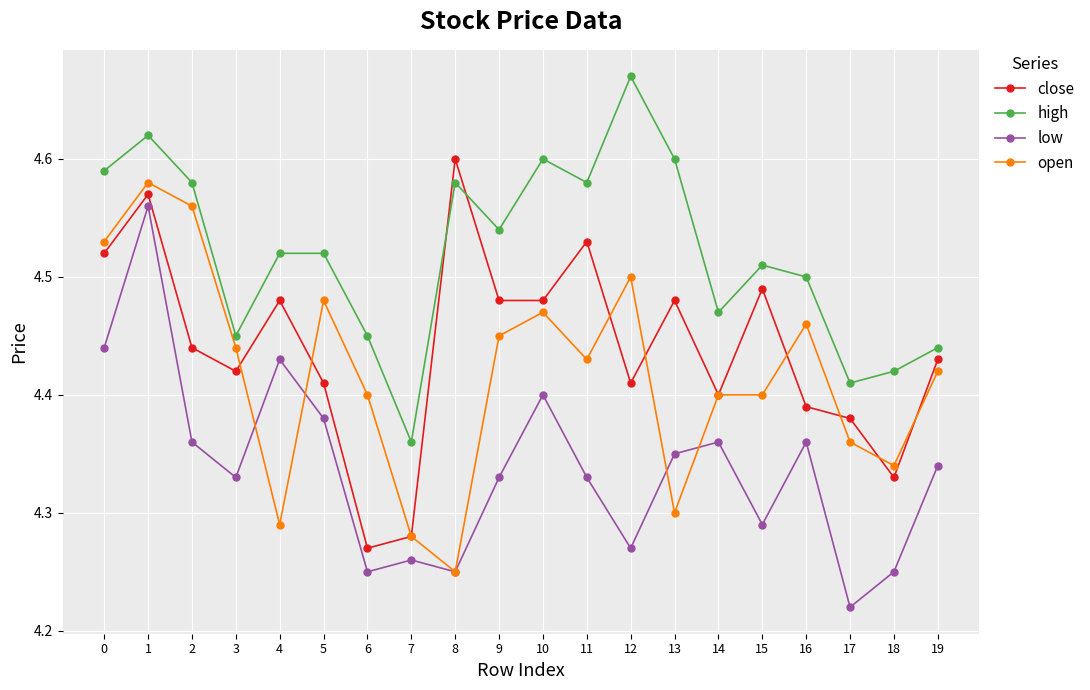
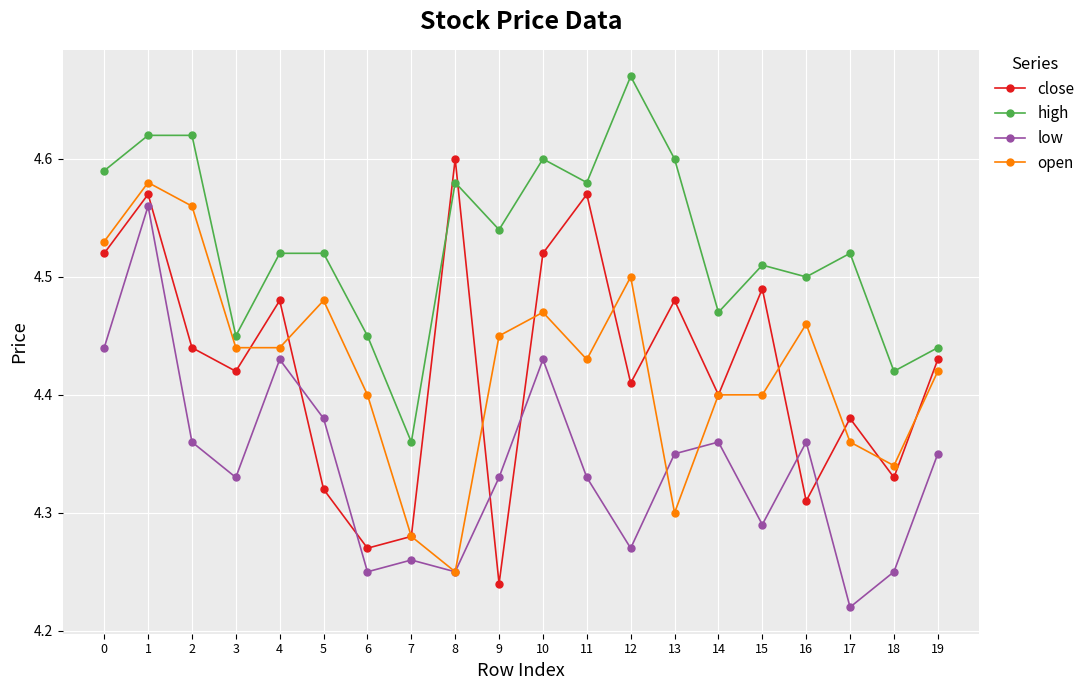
  {
    "close": {
      "0": 4.52,
      "1": 4.57,
      "2": 4.44,
      "3": 4.42,
      "4": 4.48,
-     "5": 4.41,
+     "5": 4.32,
      "6": 4.27,
      "8": 4.60,
-     "9": 4.48,
-     "10": 4.48,
-     "11": 4.53,
+     "9": 4.24,
+     "10": 4.52,
+     "11": 4.57,
      "12": 4.41,
      "13": 4.48,
      "15": 4.49,
-     "16": 4.39,
+     "16": 4.31,
      "17": 4.38,
      "18": 4.33,
      "19": 4.43
    },
    "high": {
      "0": 4.59,
      "1": 4.62,
-     "2": 4.58,
+     "2": 4.62,
      "3": 4.45,
      "4": 4.52,
      "5": 4.52,
      "6": 4.45,
      "7": 4.36,
      "8": 4.58,
      "9": 4.54,
      "10": 4.60,
      "11": 4.58,
      "12": 4.67,
      "13": 4.60,
      "14": 4.47,
      "15": 4.51,
      "16": 4.50,
-     "17": 4.41,
+     "17": 4.52,
      "18": 4.42,
      "19": 4.44
    },
    "low": {
      "0": 4.44,
      "1": 4.56,
      "2": 4.36,
      "3": 4.33,
      "4": 4.43,
      "5": 4.38,
      "6": 4.25,
      "7": 4.26,
      "9": 4.33,
-     "10": 4.40,
+     "10": 4.43,
      "11": 4.33,
      "12": 4.27,
      "13": 4.35,
      "14": 4.36,
      "15": 4.29,
      "16": 4.36,
      "17": 4.22,
      "18": 4.25,
-     "19": 4.34
+     "19": 4.35
    },
    "open": {
      "0": 4.53,
      "1": 4.58,
      "2": 4.56,
      "3": 4.44,
-     "4": 4.29,
+     "4": 4.44,
      "5": 4.48,
      "6": 4.40,
      "9": 4.45,
      "10": 4.47,
      "11": 4.43,
      "12": 4.50,
      "13": 4.30,
      "15": 4.40,
      "16": 4.46,
      "17": 4.36,
      "18": 4.34,
      "19": 4.42
    }
  }
